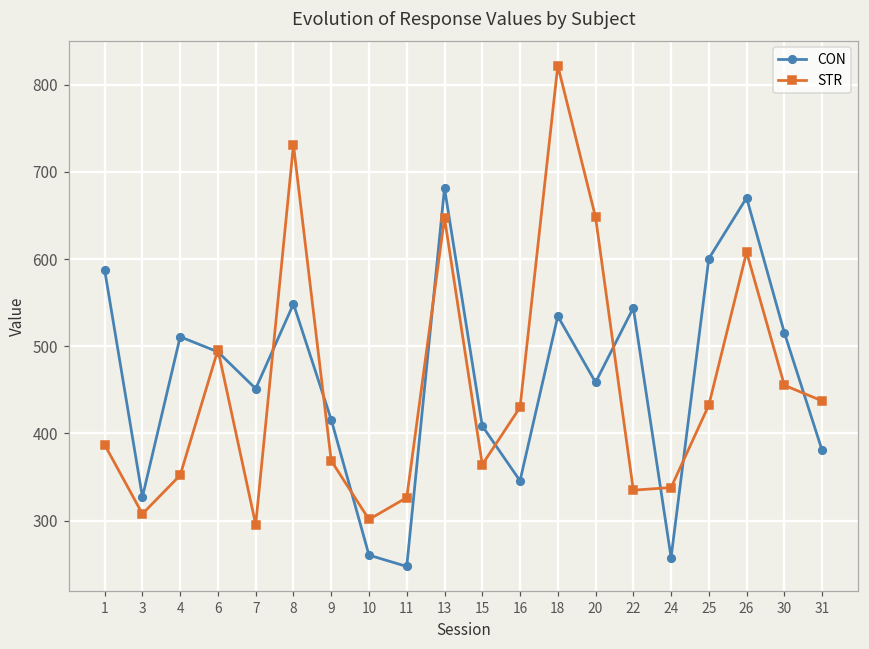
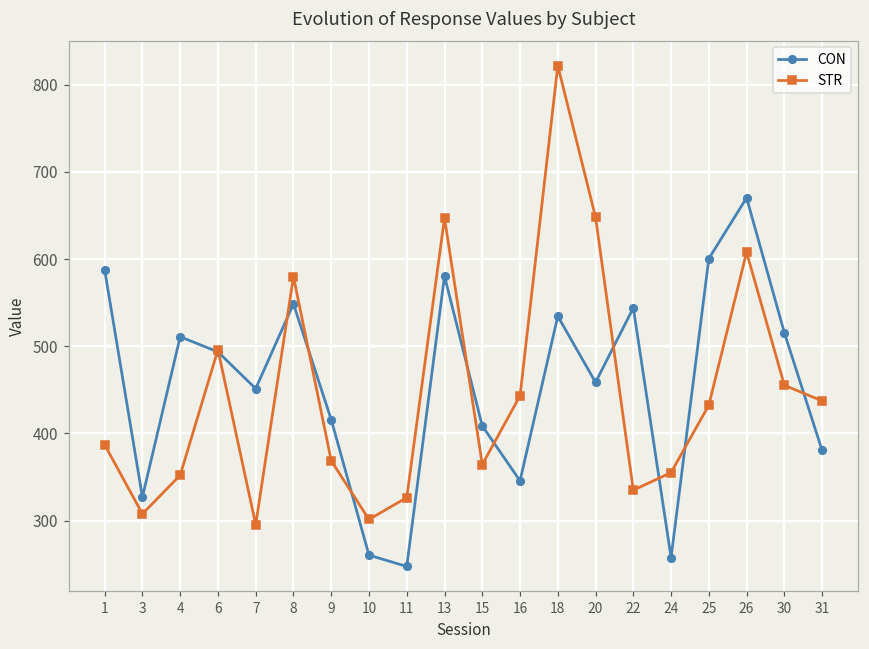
  {
    "CON": {
      "1": 590,
      "3": 330,
      "4": 510,
      "7": 450,
      "8": 550,
      "9": 420,
      "10": 260,
      "11": 250,
-     "13": 680,
+     "13": 580,
      "15": 410,
      "16": 350,
      "18": 530,
      "20": 460,
      "22": 540,
      "24": 260,
      "25": 600,
      "26": 670,
      "30": 520,
      "31": 380
    },
    "STR": {
      "1": 390,
      "3": 310,
      "4": 350,
      "7": 300,
-     "8": 730,
+     "8": 580,
      "9": 370,
      "10": 300,
      "11": 330,
      "13": 650,
      "15": 360,
-     "16": 430,
+     "16": 440,
      "18": 820,
      "20": 650,
      "22": 340,
-     "24": 340,
+     "24": 360,
      "25": 430,
      "26": 610,
      "30": 460,
      "31": 440
    }
  }
